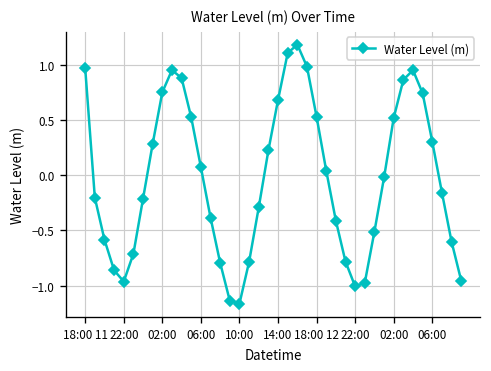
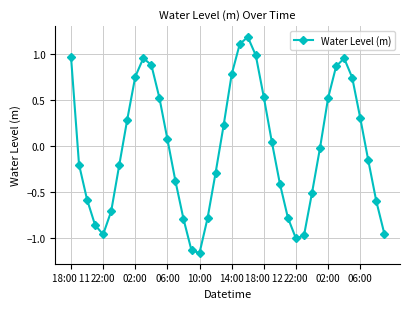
  {
    "18:00 11": 1.0,
    "10:00": -1.2,
-   "14:00": 0.7,
+   "14:00": 0.8,
    "18:00 12": 0.5
  }
